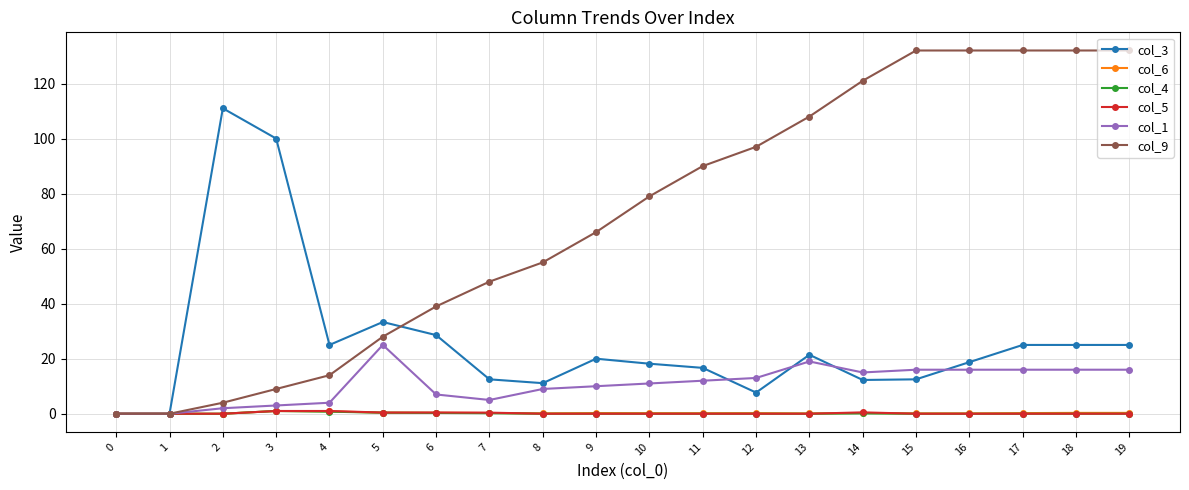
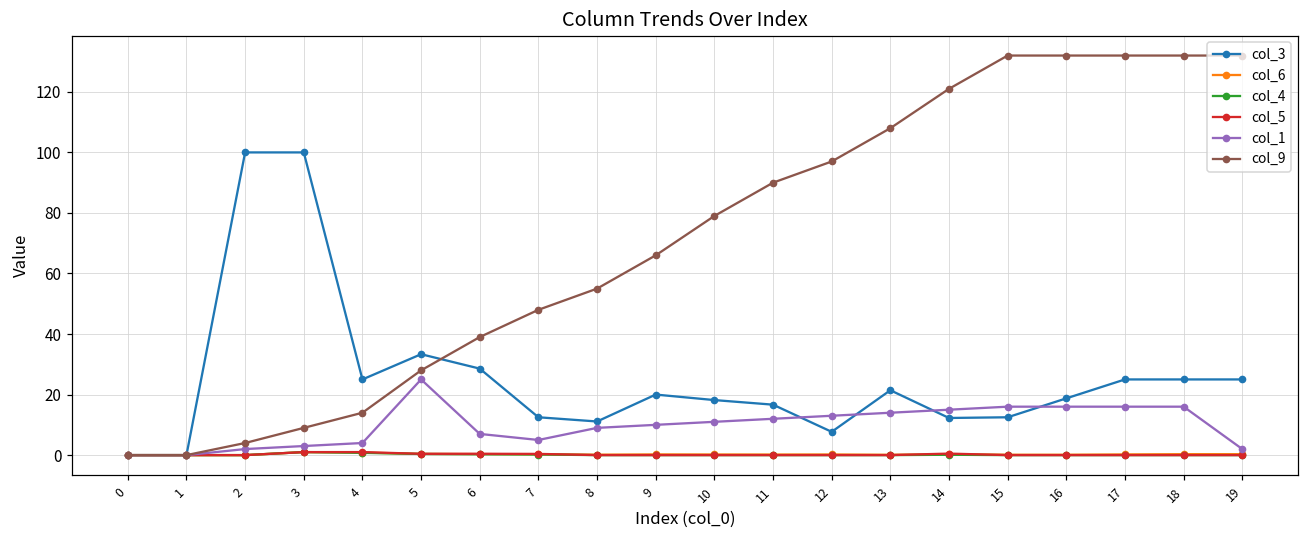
  {
    "col_3": {
-     "2": 111,
+     "2": 100,
      "3": 100,
      "4": 25,
      "5": 33,
      "6": 29,
      "7": 13,
      "8": 11,
      "9": 20,
      "10": 18,
      "11": 17,
      "12": 8,
      "13": 21,
      "14": 12,
      "15": 13,
      "16": 19,
      "17": 25,
      "18": 25,
      "19": 25
    },
    "col_1": {
      "2": 2,
      "3": 3,
      "4": 4,
      "5": 25,
      "6": 7,
      "7": 5,
      "8": 9,
      "9": 10,
      "10": 11,
      "11": 12,
      "12": 13,
-     "13": 19,
+     "13": 14,
      "14": 15,
      "15": 16,
      "16": 16,
      "17": 16,
      "18": 16,
-     "19": 16
+     "19": 2
    },
    "col_9": {
      "2": 4,
      "3": 9,
      "4": 14,
      "5": 28,
      "6": 39,
      "7": 48,
      "8": 55,
      "9": 66,
      "10": 79,
      "11": 90,
      "12": 97,
      "13": 108,
      "14": 121,
      "15": 132,
      "16": 132,
      "17": 132,
      "18": 132
    }
  }
